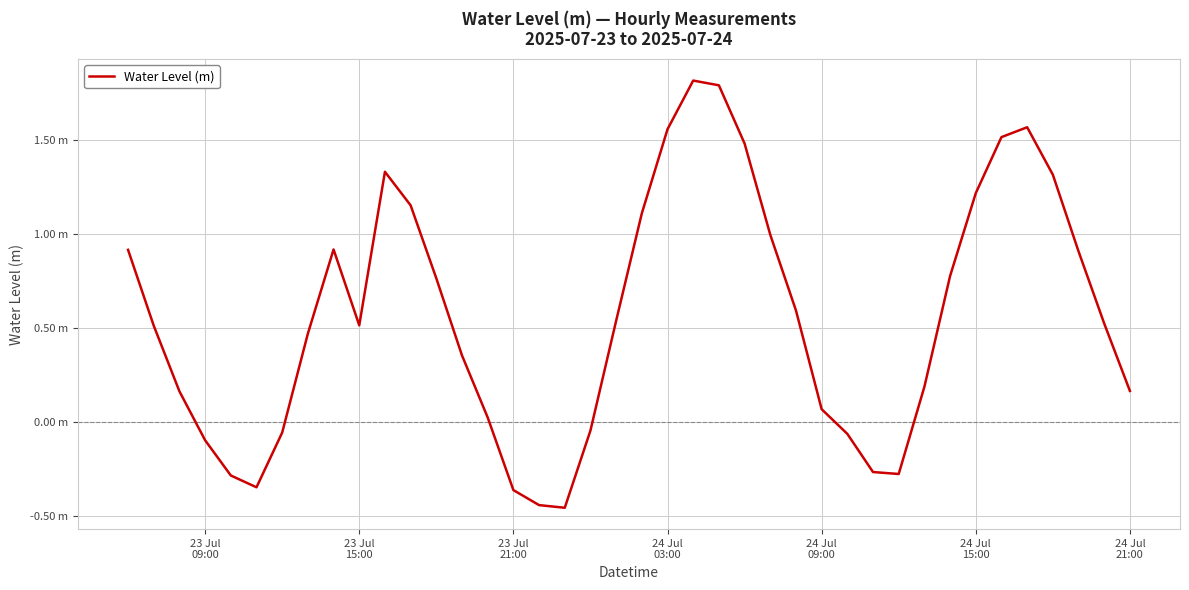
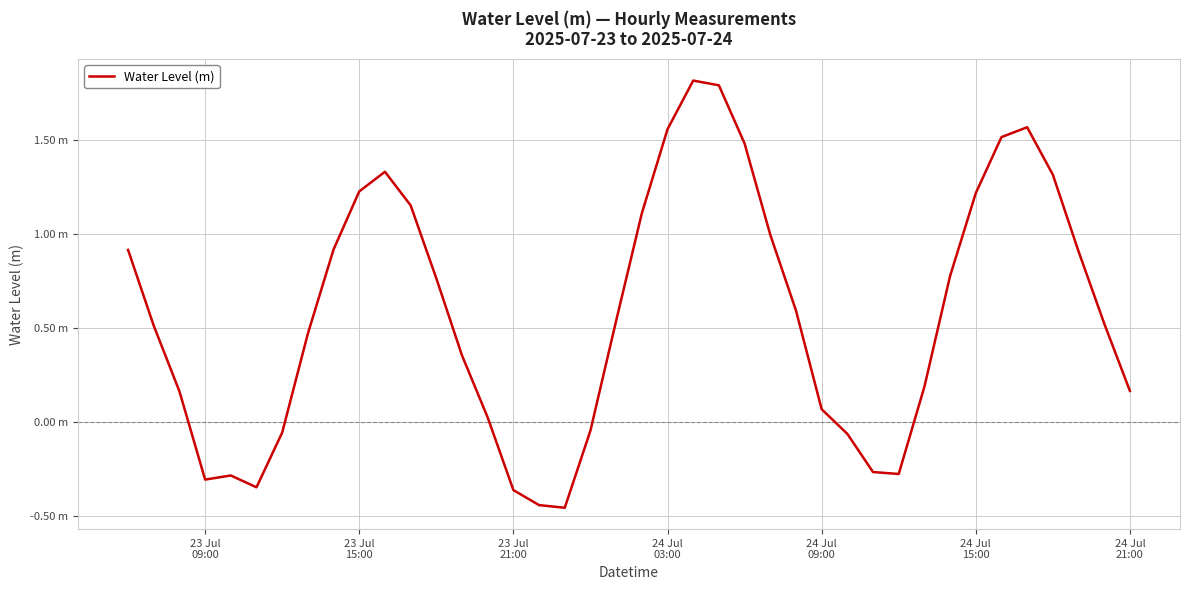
  {
-   "23 Jul 09:00": "-0.10 m",
-   "23 Jul 15:00": "0.51 m",
+   "23 Jul 09:00": "-0.30 m",
+   "23 Jul 15:00": "1.23 m",
    "23 Jul 21:00": "-0.36 m",
    "24 Jul 03:00": "1.56 m",
    "24 Jul 09:00": "0.07 m",
    "24 Jul 15:00": "1.22 m",
    "24 Jul 21:00": "0.17 m"
  }
